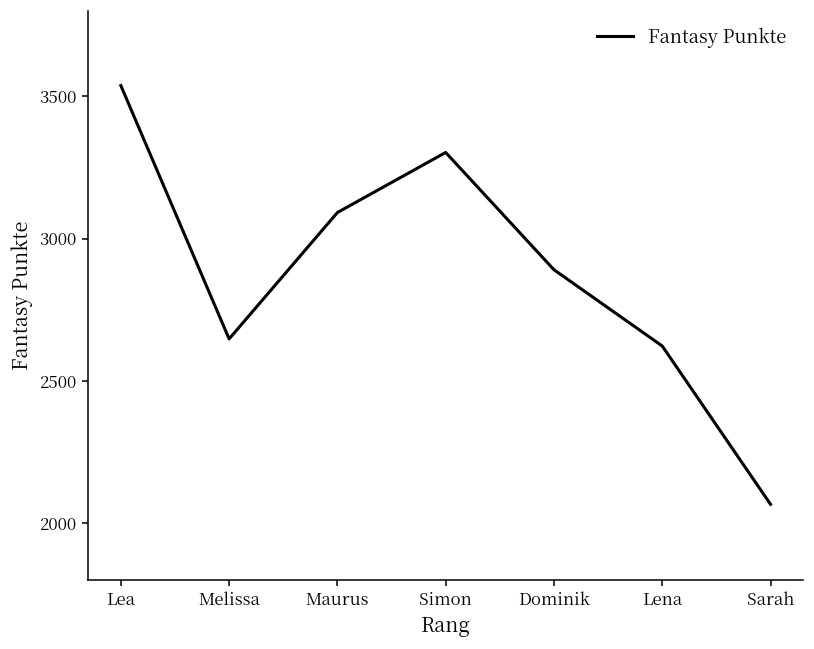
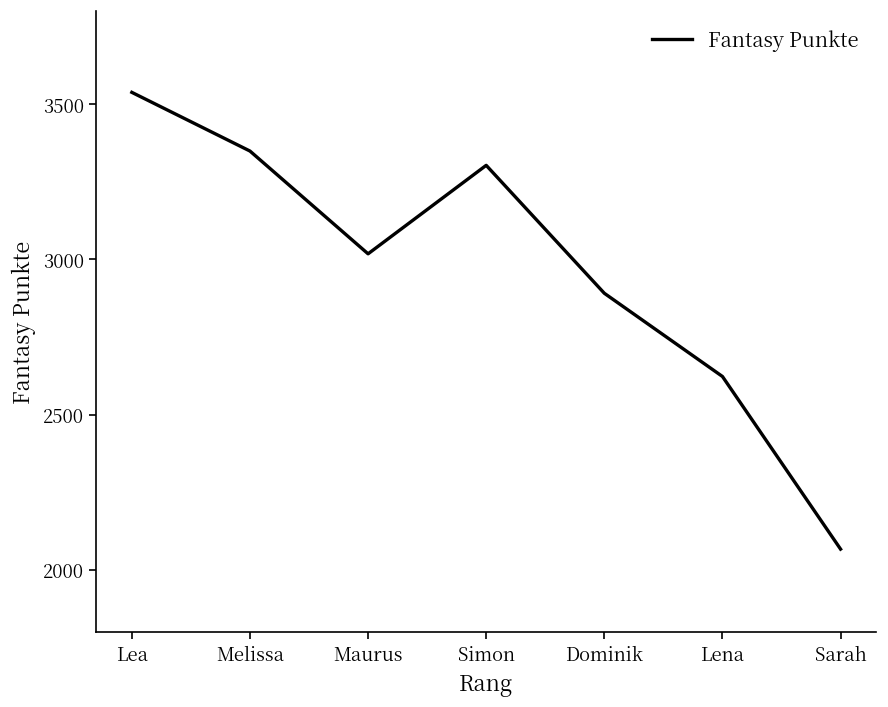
  {
    "Lea": 3540,
-   "Melissa": 2650,
-   "Maurus": 3090,
+   "Melissa": 3350,
+   "Maurus": 3020,
    "Simon": 3300,
    "Dominik": 2890,
    "Lena": 2620,
    "Sarah": 2070
  }
